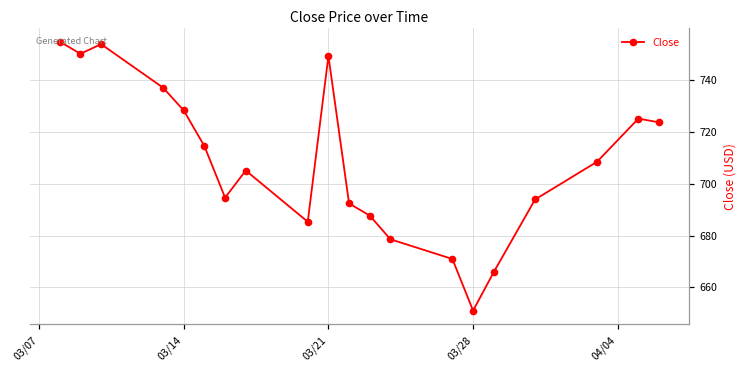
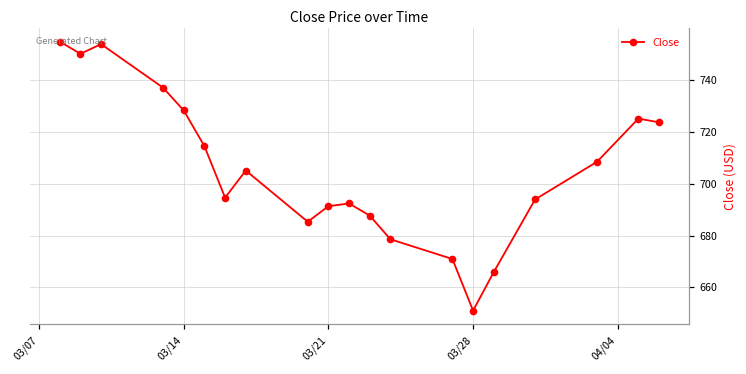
  {
    "03/14": 728,
-   "03/21": 749,
+   "03/21": 691,
    "03/28": 651
  }
